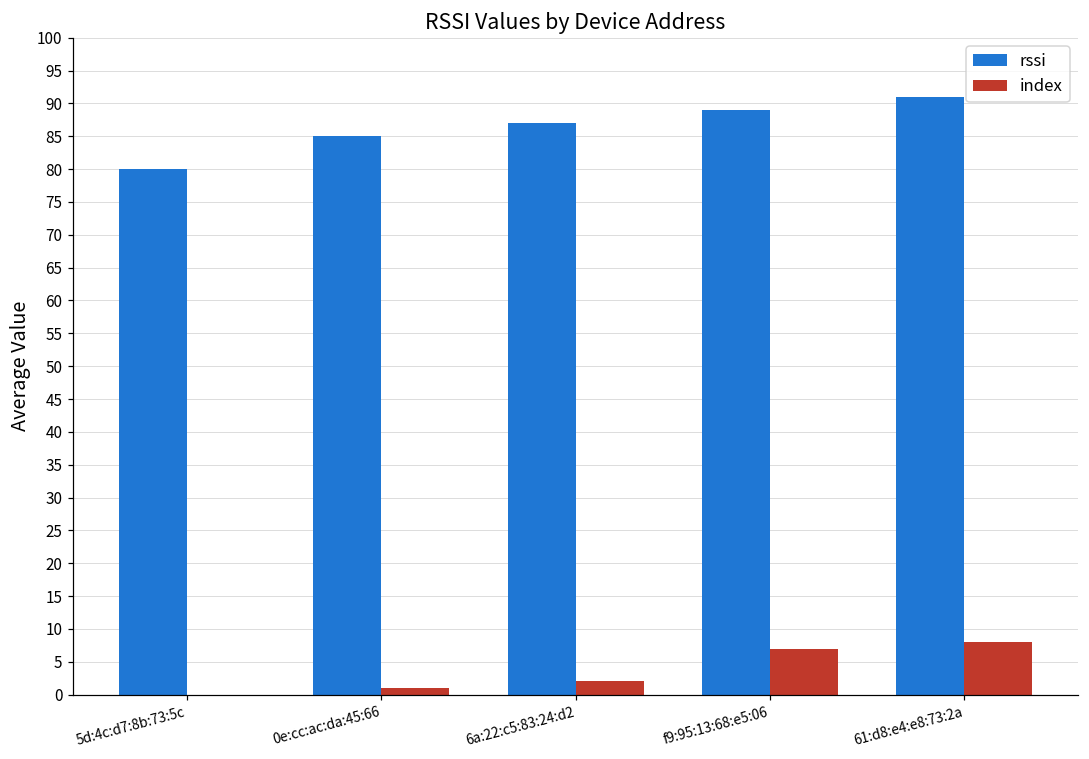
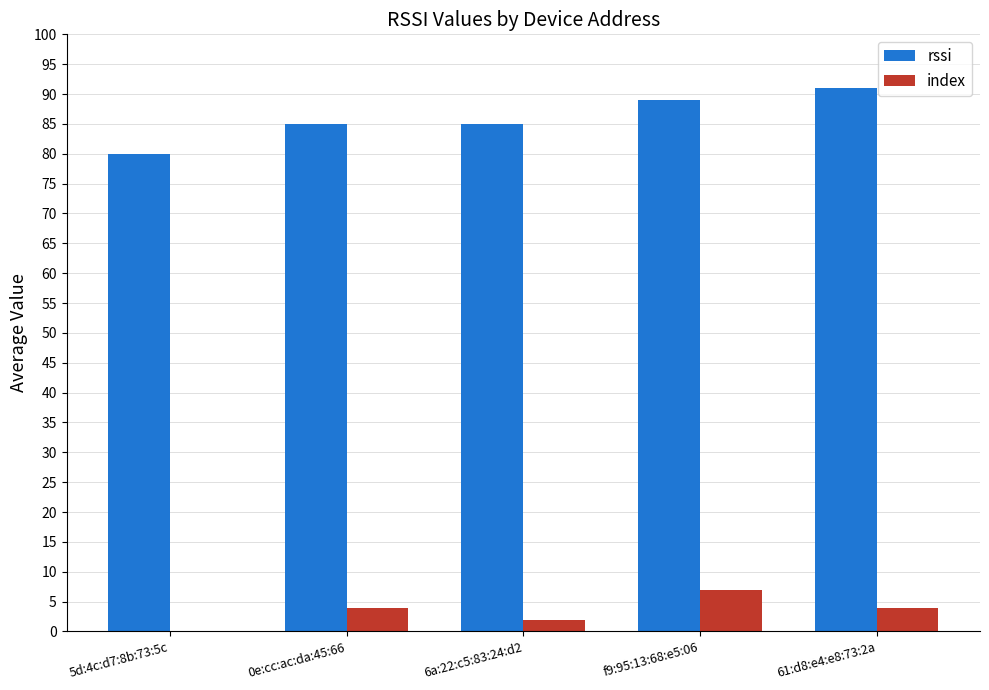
  {
    "rssi": {
      "5d:4c:d7:8b:73:5c": 80,
      "0e:cc:ac:da:45:66": 85,
-     "6a:22:c5:83:24:d2": 87,
+     "6a:22:c5:83:24:d2": 85,
      "f9:95:13:68:e5:06": 89,
      "61:d8:e4:e8:73:2a": 91
    },
    "index": {
      "5d:4c:d7:8b:73:5c": 0,
-     "0e:cc:ac:da:45:66": 1,
+     "0e:cc:ac:da:45:66": 4,
      "6a:22:c5:83:24:d2": 2,
      "f9:95:13:68:e5:06": 7,
-     "61:d8:e4:e8:73:2a": 8
+     "61:d8:e4:e8:73:2a": 4
    }
  }
